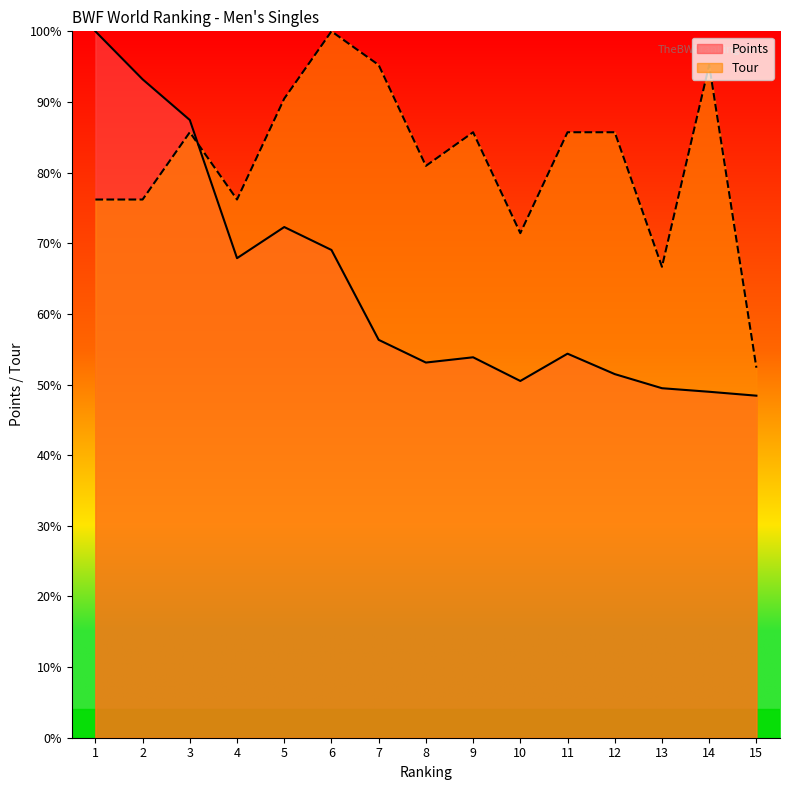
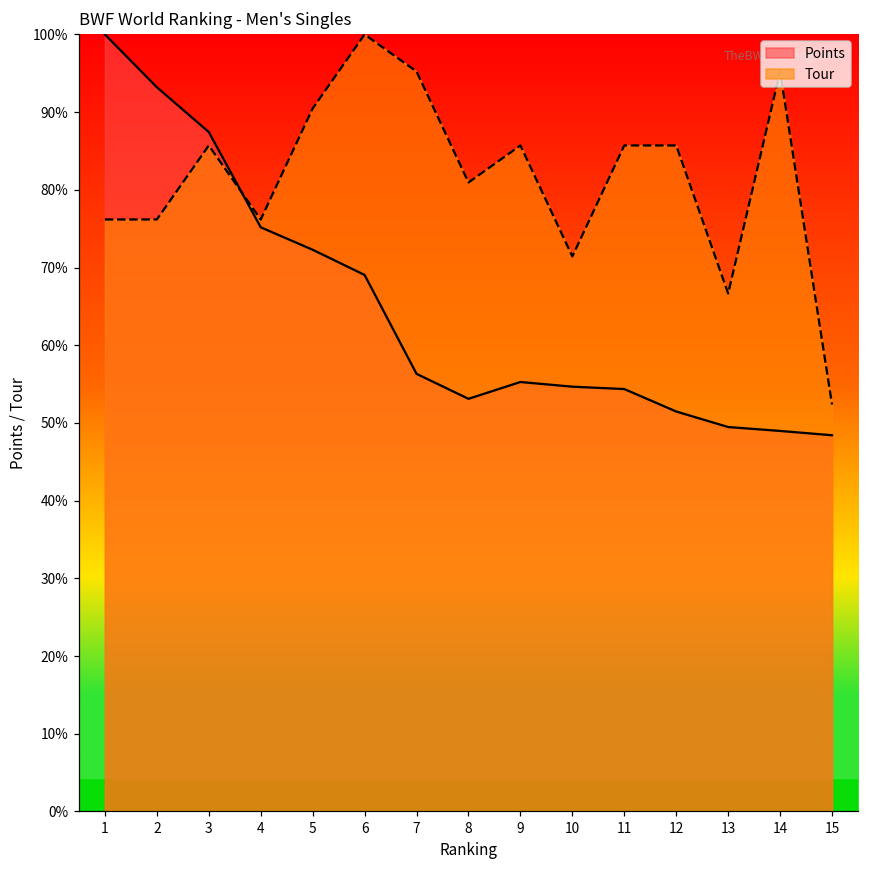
  {
    "Points": {
      "1": "100%",
      "2": "93%",
      "3": "87%",
-     "4": "68%",
+     "4": "75%",
      "5": "72%",
      "6": "69%",
      "7": "56%",
      "8": "53%",
-     "9": "54%",
-     "10": "51%",
+     "9": "55%",
+     "10": "55%",
      "11": "54%",
      "12": "51%",
      "13": "49%",
      "14": "49%",
      "15": "48%"
    },
    "Tour": {
      "1": "76%",
      "2": "76%",
      "3": "86%",
      "4": "76%",
      "5": "90%",
      "6": "100%",
      "7": "95%",
      "8": "81%",
      "9": "86%",
      "10": "71%",
      "11": "86%",
      "12": "86%",
      "13": "67%",
      "15": "52%"
    }
  }
